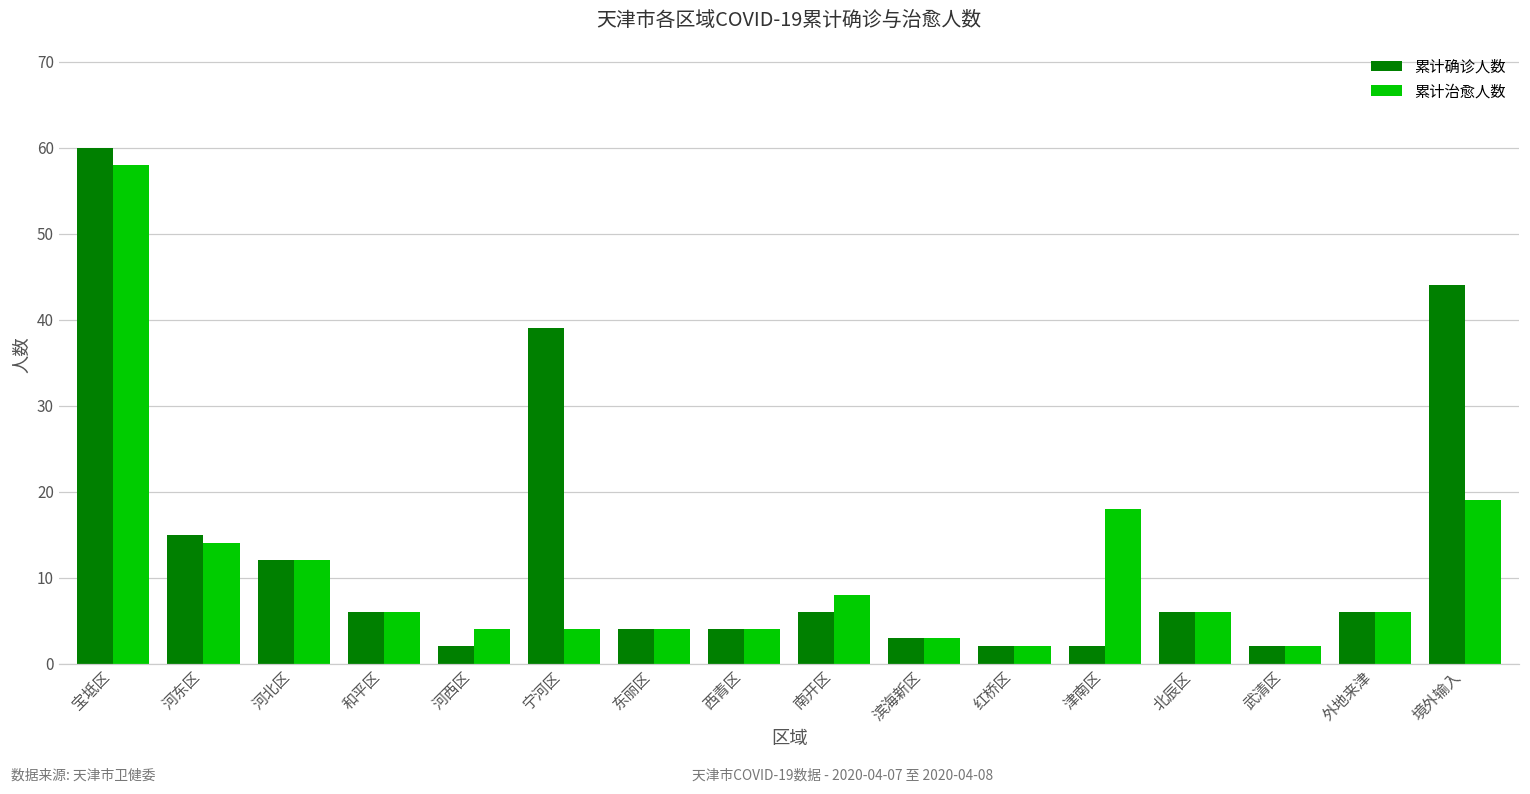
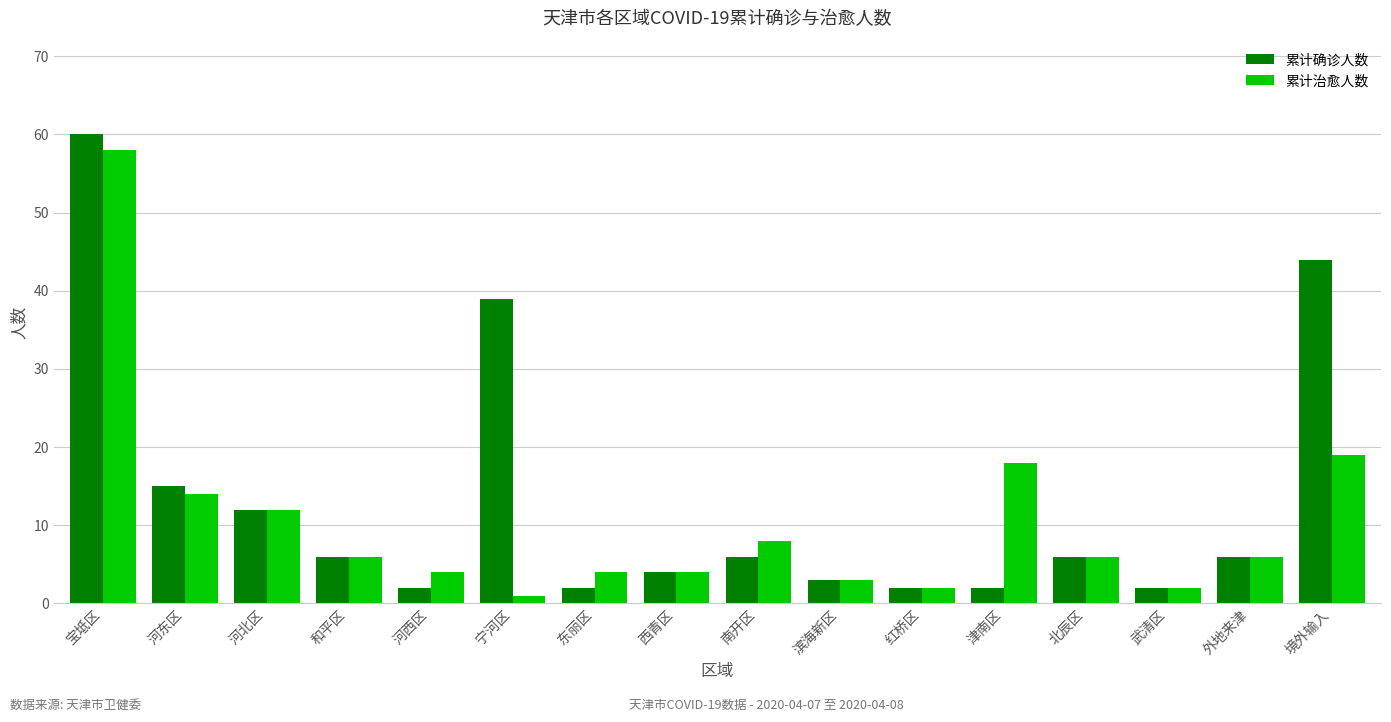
  {
    "累计确诊人数": {
      "宝坻区": 60,
      "河东区": 15,
      "河北区": 12,
      "和平区": 6,
      "河西区": 2,
      "宁河区": 39,
-     "东丽区": 4,
+     "东丽区": 2,
      "西青区": 4,
      "南开区": 6,
      "滨海新区": 3,
      "红桥区": 2,
      "津南区": 2,
      "北辰区": 6,
      "武清区": 2,
      "外地来津": 6,
      "境外输入": 44
    },
    "累计治愈人数": {
      "宝坻区": 58,
      "河东区": 14,
      "河北区": 12,
      "和平区": 6,
      "河西区": 4,
-     "宁河区": 4,
+     "宁河区": 1,
      "东丽区": 4,
      "西青区": 4,
      "南开区": 8,
      "滨海新区": 3,
      "红桥区": 2,
      "津南区": 18,
      "北辰区": 6,
      "武清区": 2,
      "外地来津": 6,
      "境外输入": 19
    }
  }
